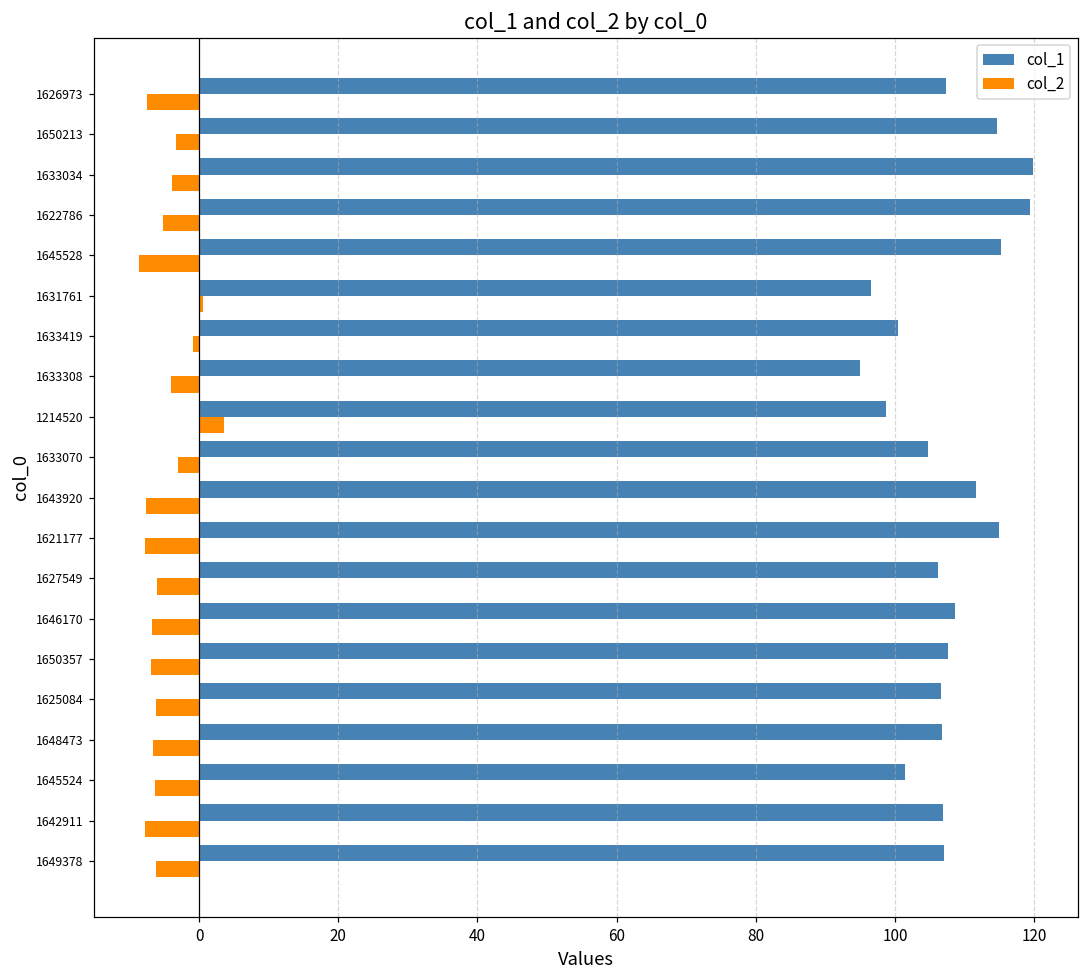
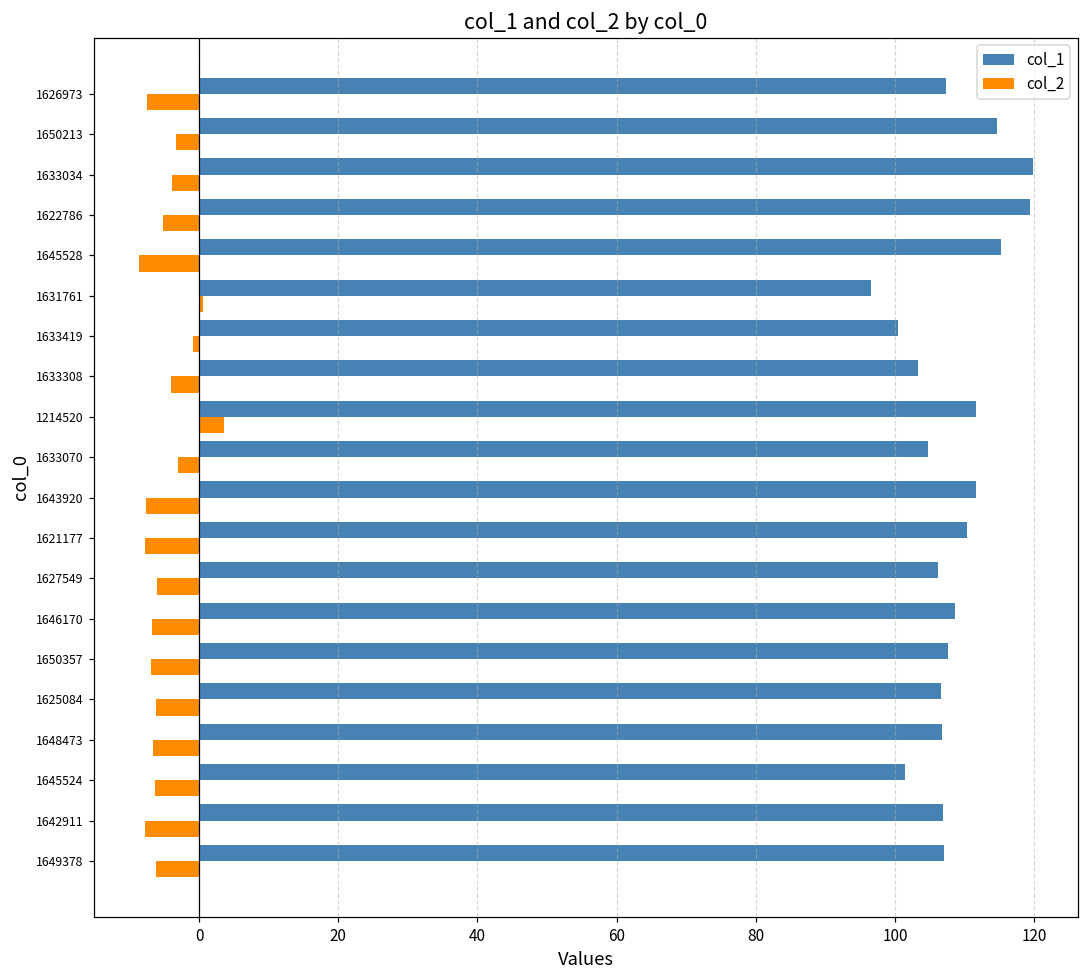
  {
    "col_1": {
      "1626973": 107,
      "1650213": 115,
      "1633034": 120,
      "1622786": 119,
      "1645528": 115,
      "1631761": 97,
      "1633419": 100,
-     "1633308": 95,
-     "1214520": 99,
+     "1633308": 103,
+     "1214520": 112,
      "1633070": 105,
      "1643920": 112,
-     "1621177": 115,
+     "1621177": 110,
      "1627549": 106,
      "1646170": 109,
      "1650357": 108,
      "1625084": 107,
      "1648473": 107,
      "1645524": 101,
      "1642911": 107,
      "1649378": 107
    },
    "col_2": {
      "1626973": -7,
      "1650213": -3,
      "1633034": -4,
      "1622786": -5,
      "1645528": -9,
      "1631761": 1,
      "1633419": -1,
      "1633308": -4,
      "1214520": 4,
      "1633070": -3,
      "1643920": -8,
      "1621177": -8,
      "1627549": -6,
      "1646170": -7,
      "1650357": -7,
      "1625084": -6,
      "1648473": -7,
      "1645524": -6,
      "1642911": -8,
      "1649378": -6
    }
  }
